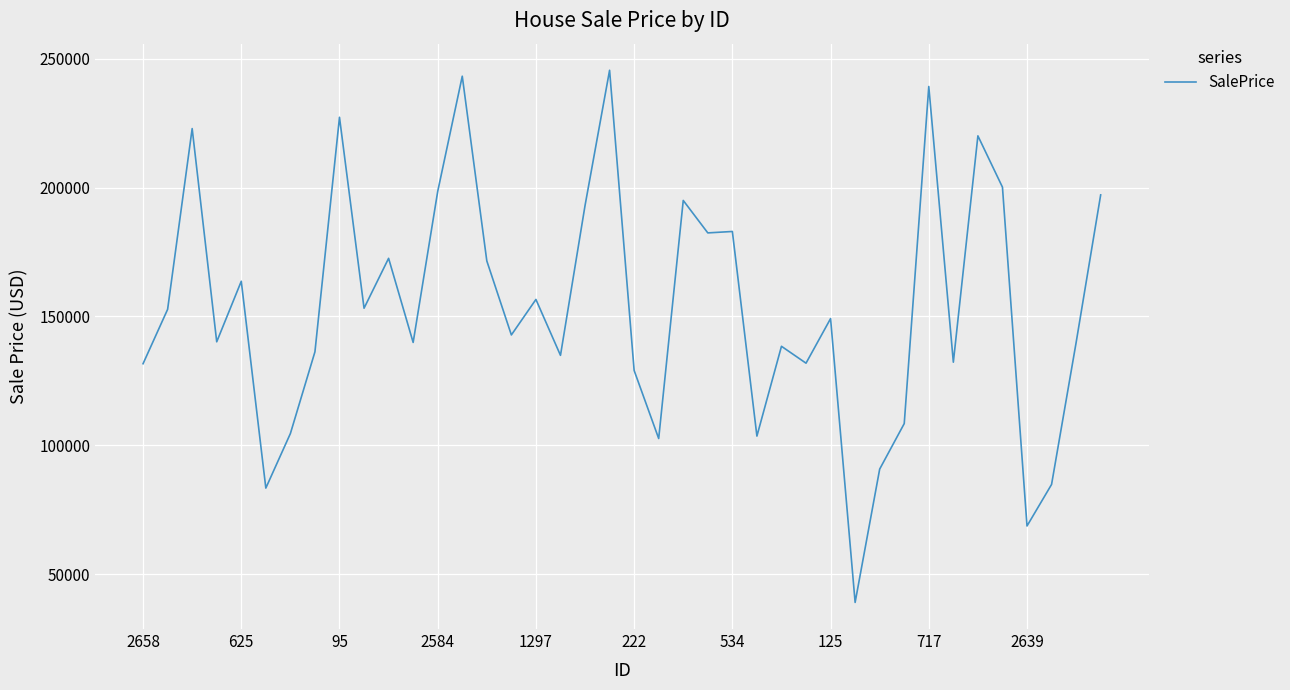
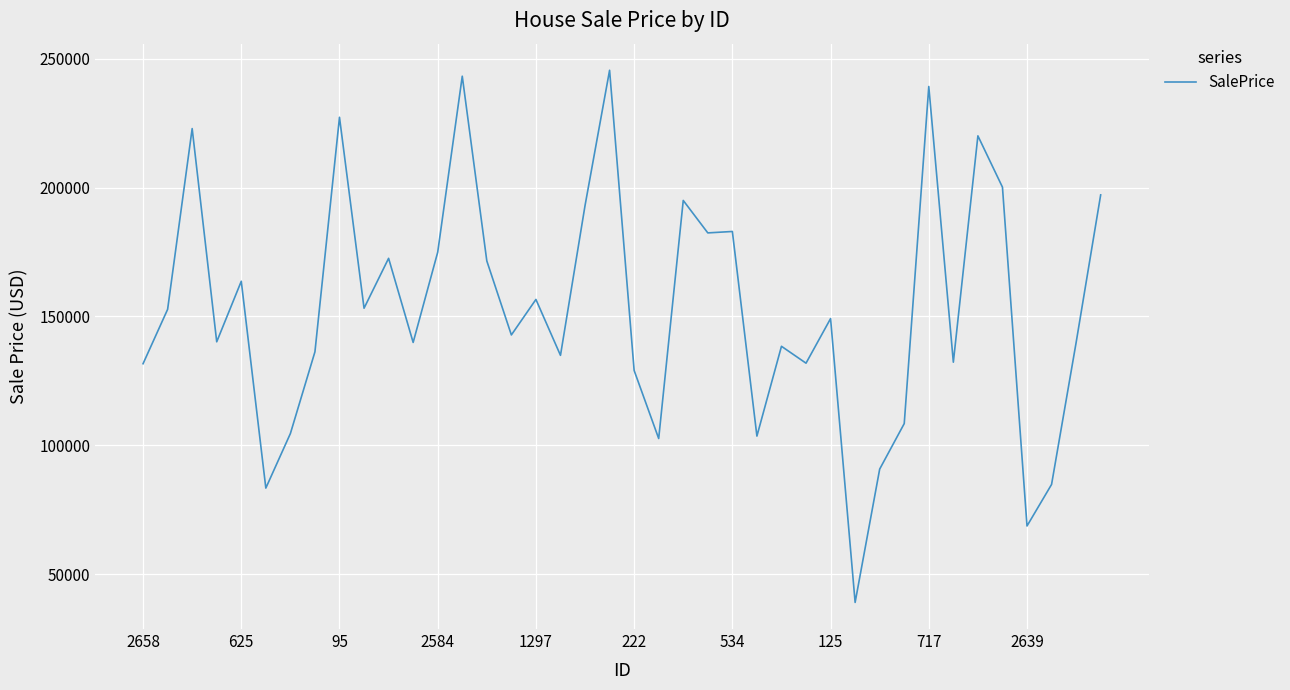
  {
    "2658": 132000,
    "625": 164000,
    "95": 227000,
-   "2584": 198000,
+   "2584": 175000,
    "1297": 157000,
    "222": 129000,
    "534": 183000,
    "125": 149000,
    "717": 239000,
    "2639": 69000
  }
